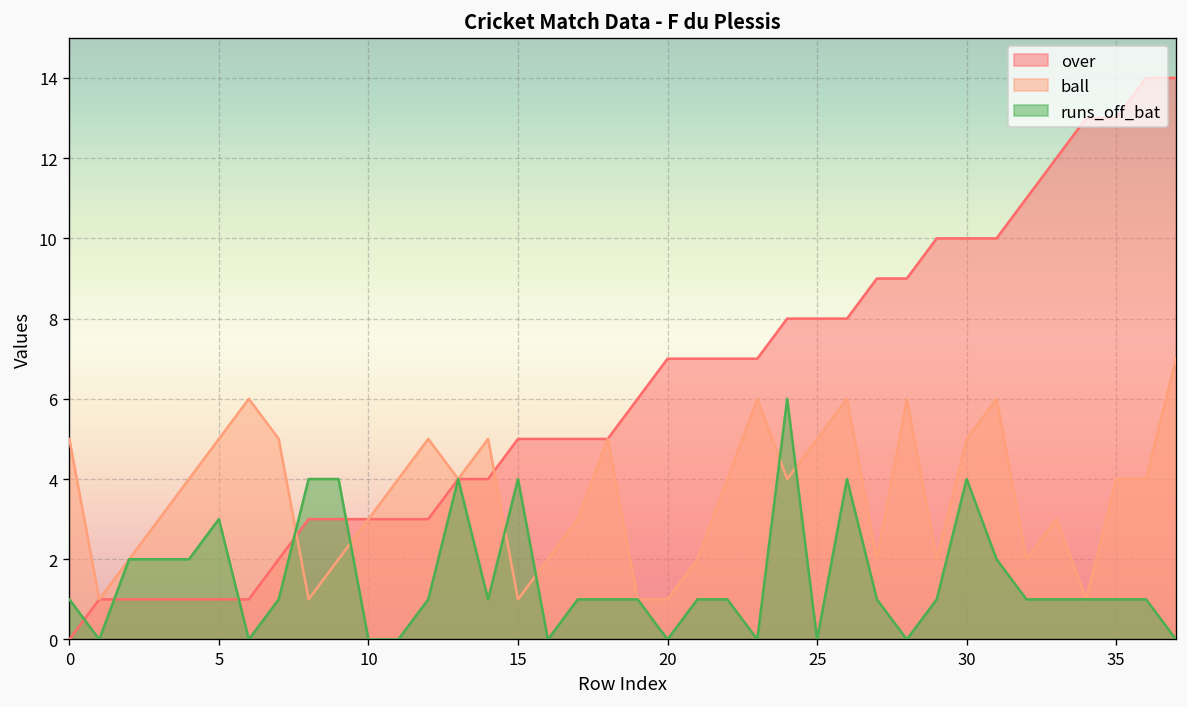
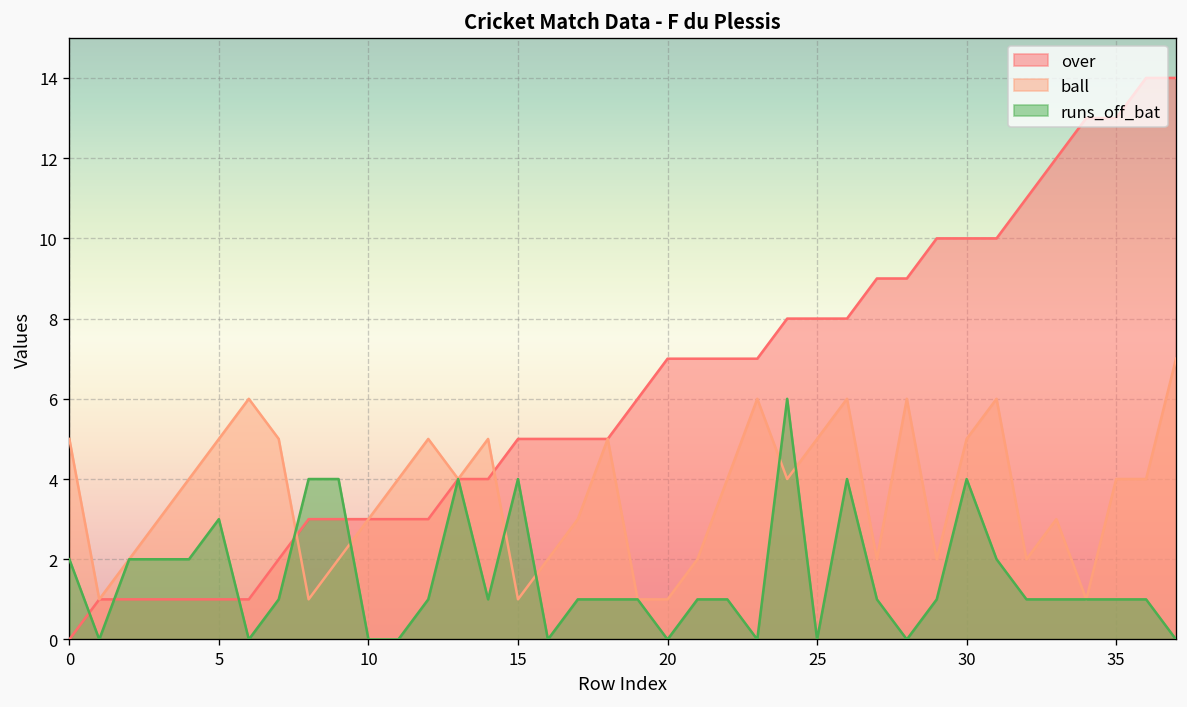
  {
    "runs_off_bat": {
-     "0": 1,
+     "0": 2,
      "5": 3,
      "10": 0,
      "15": 4,
      "20": 0,
      "25": 0,
      "30": 4,
      "35": 1
    }
  }
